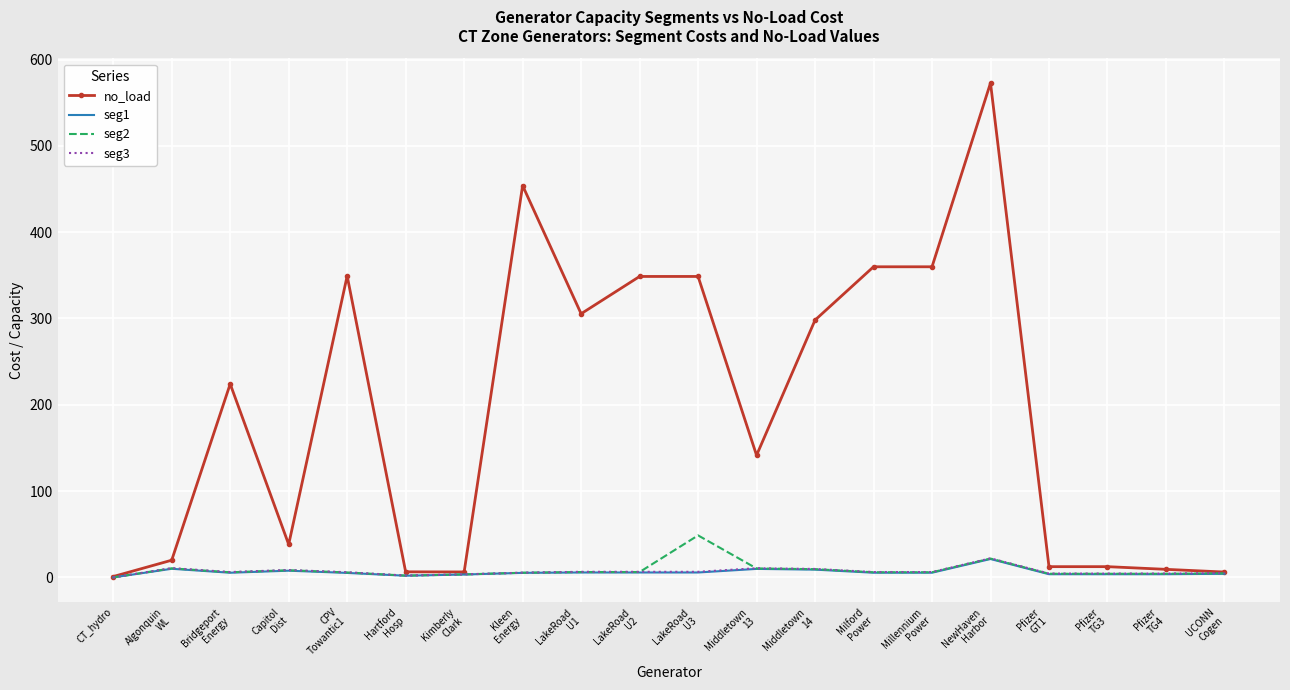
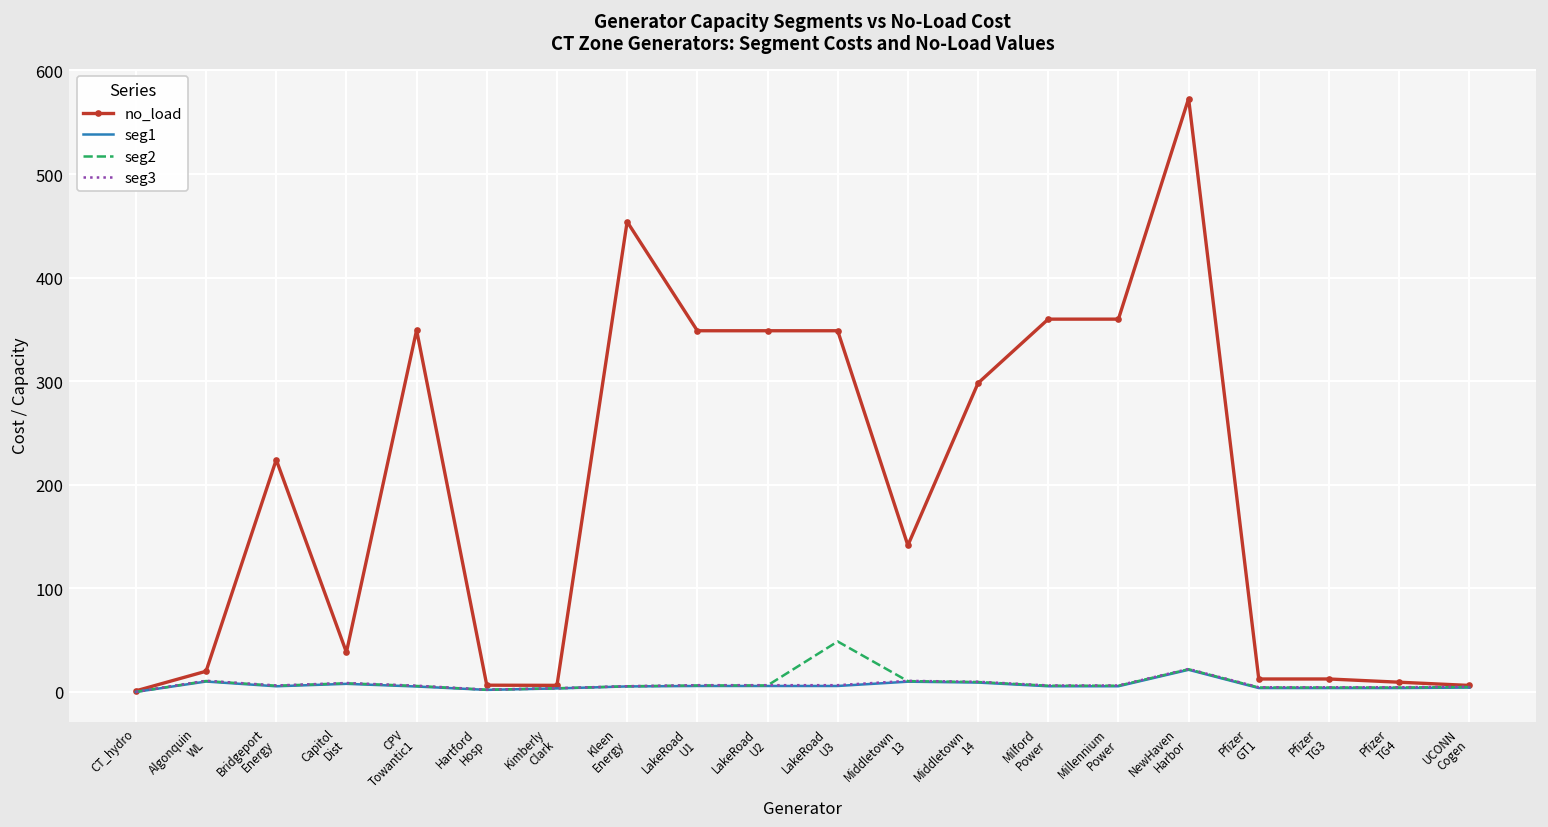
  {
    "no_load": {
      "Algonquin WL": 20,
      "Bridgeport Energy": 220,
      "Capitol Dist": 40,
      "CPV Towantic1": 350,
      "Hartford Hosp": 10,
      "Kleen Energy": 450,
-     "LakeRoad U1": 310,
+     "LakeRoad U1": 350,
      "LakeRoad U2": 350,
      "LakeRoad U3": 350,
      "Middletown 13": 140,
      "Middletown 14": 300,
      "Milford Power": 360,
      "Millennium Power": 360,
      "NewHaven Harbor": 570,
      "Pfizer GT1": 10,
      "Pfizer TG3": 10,
      "Pfizer TG4": 10
    },
    "seg2": {
      "LakeRoad U3": 50
    }
  }
